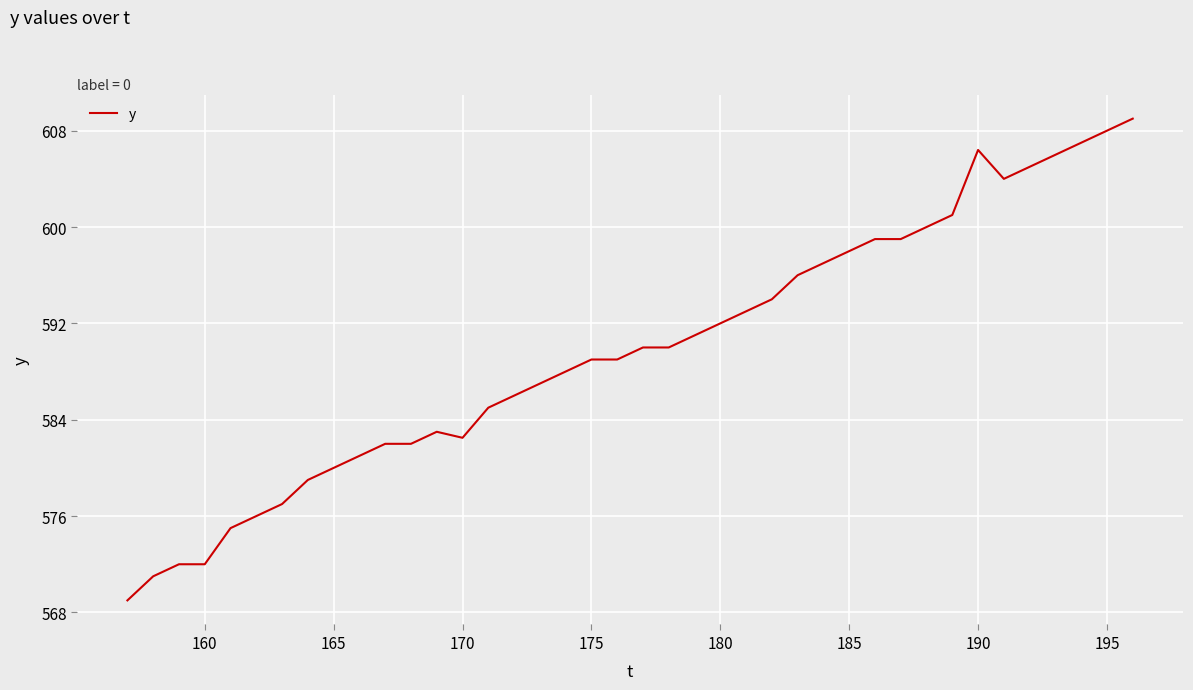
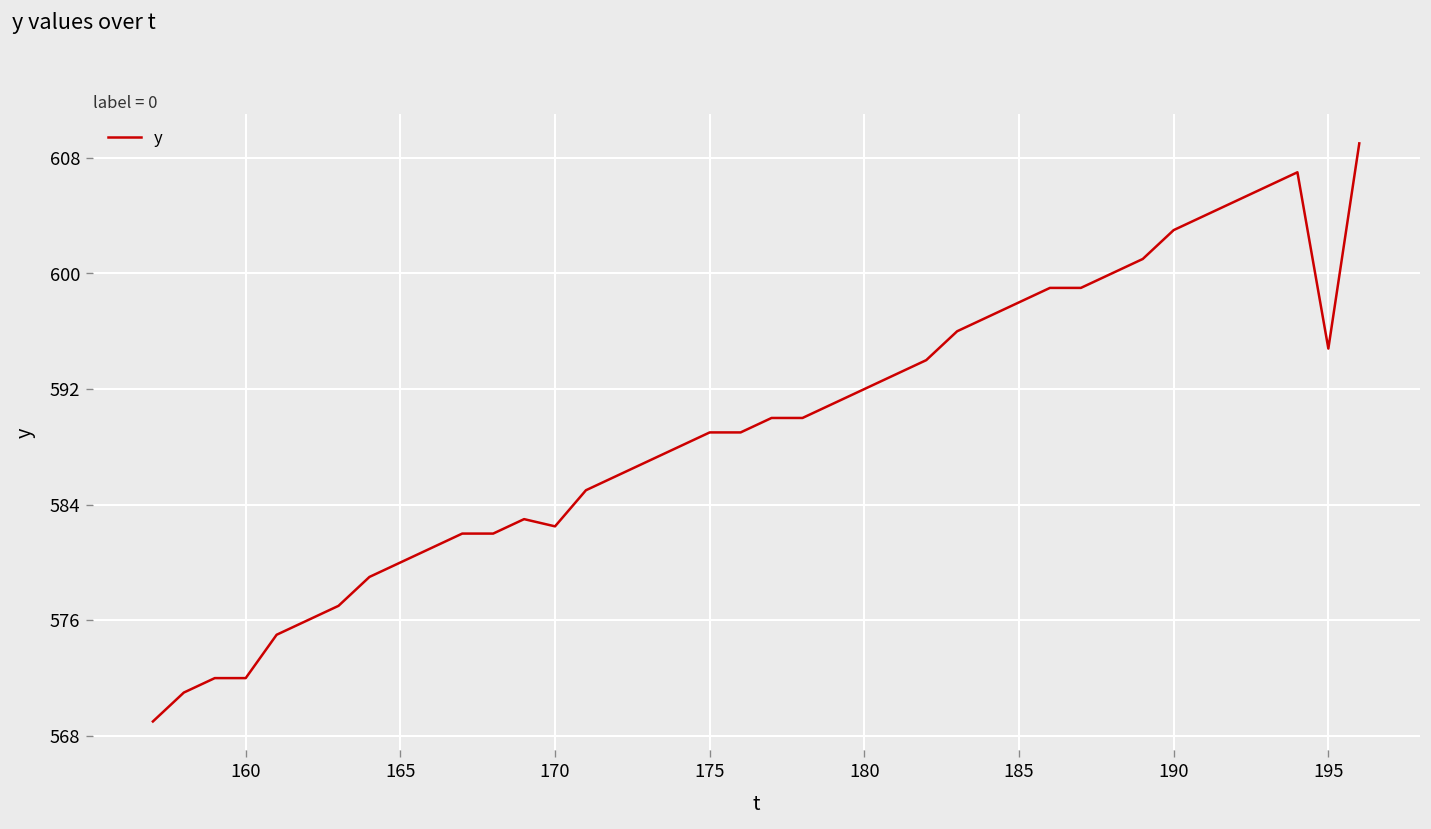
  {
    "160": 572.0,
    "165": 580.0,
    "170": 582.5,
    "175": 589.0,
    "180": 592.0,
    "185": 598.0,
-   "190": 606.4,
-   "195": 608.0
+   "190": 603.0,
+   "195": 594.8
  }
